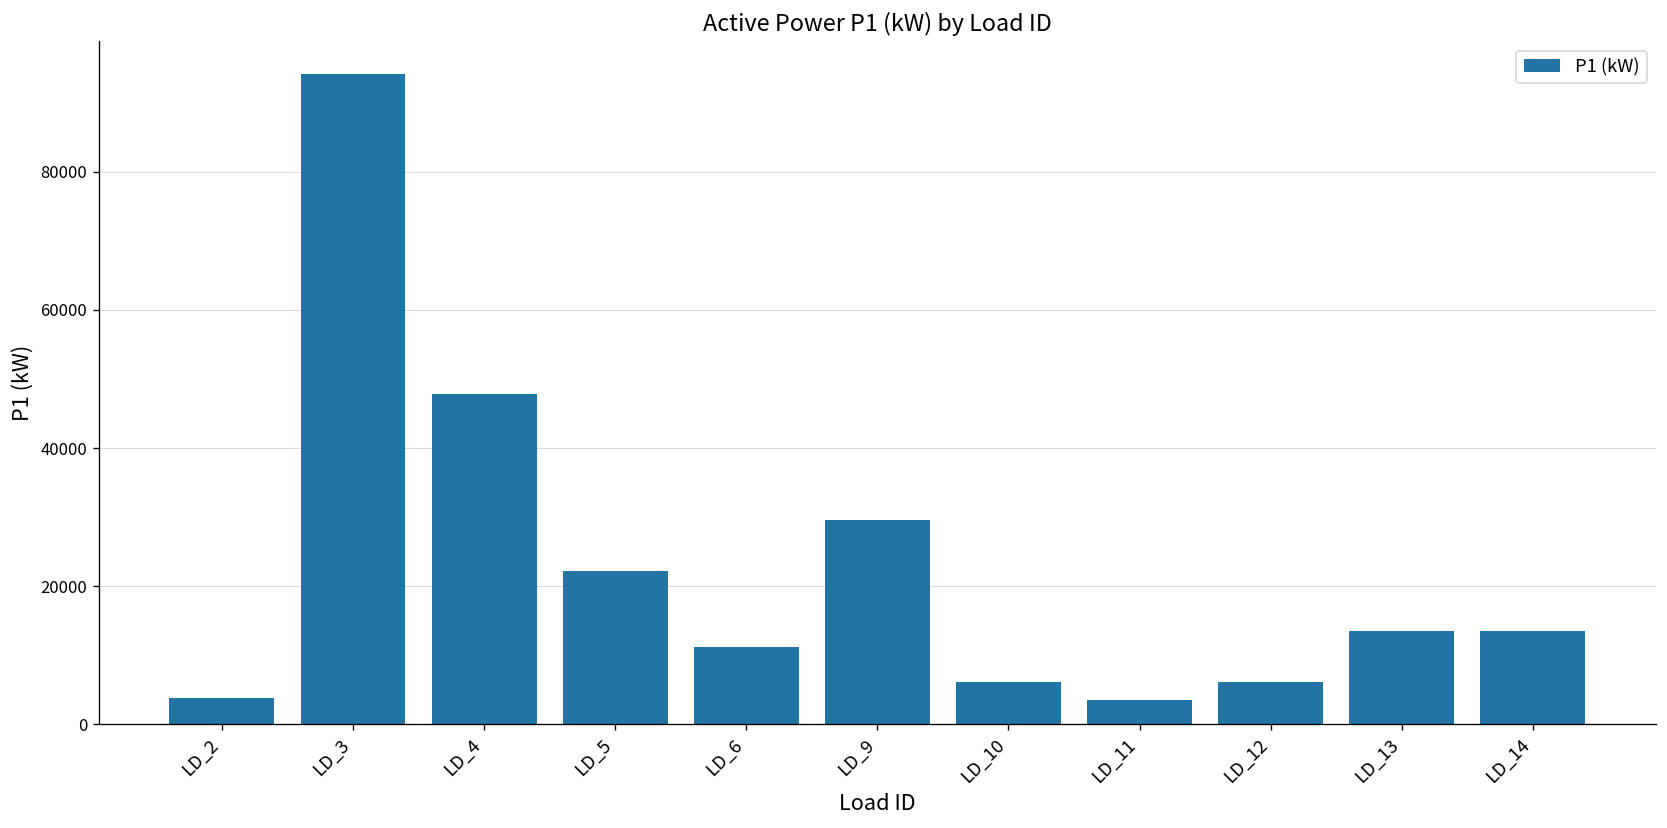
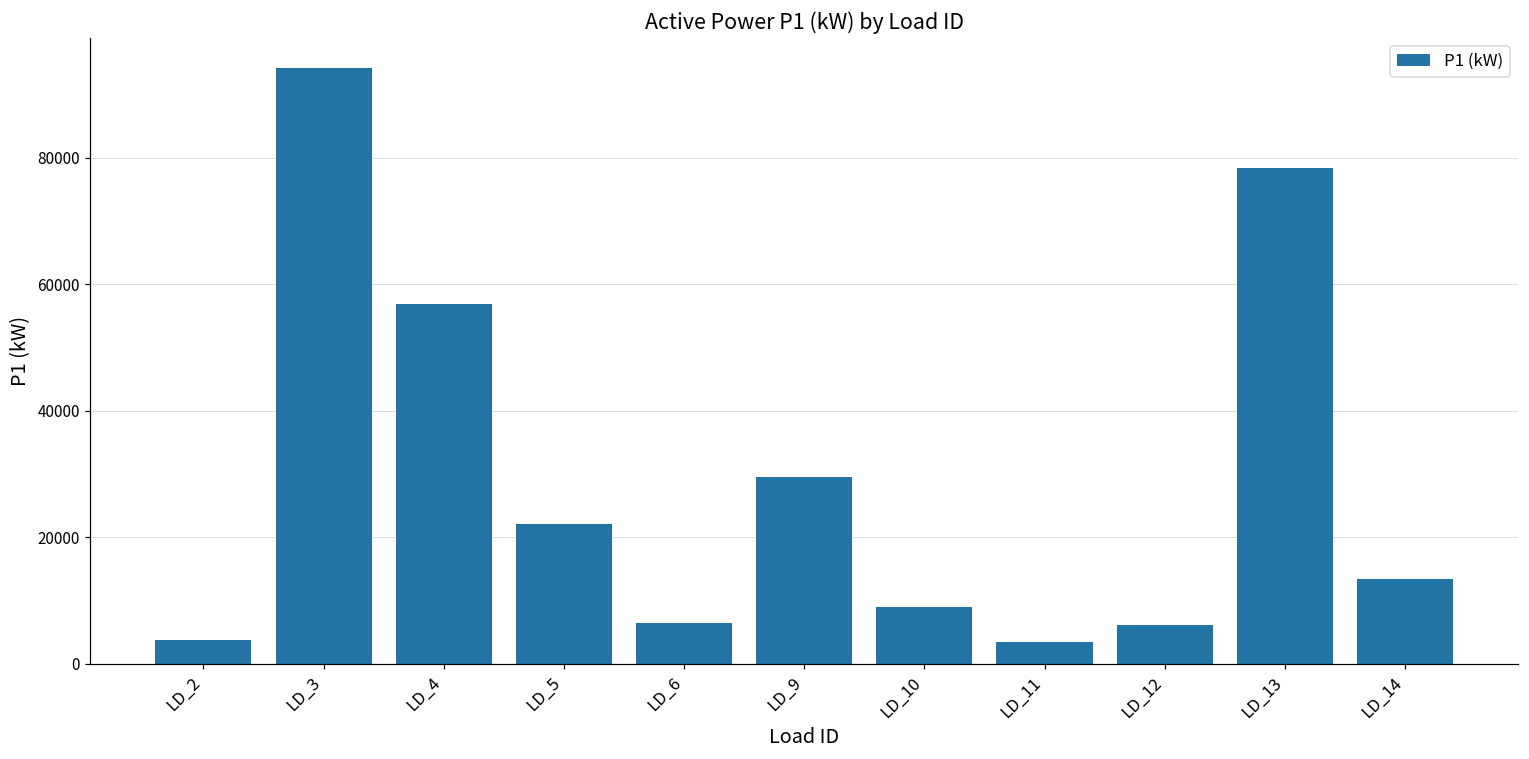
  {
    "LD_2": 4000,
    "LD_3": 94000,
-   "LD_4": 48000,
+   "LD_4": 57000,
    "LD_5": 22000,
-   "LD_6": 11000,
+   "LD_6": 6000,
    "LD_9": 30000,
-   "LD_10": 6000,
+   "LD_10": 9000,
    "LD_11": 4000,
    "LD_12": 6000,
-   "LD_13": 14000,
+   "LD_13": 78000,
    "LD_14": 13000
  }
